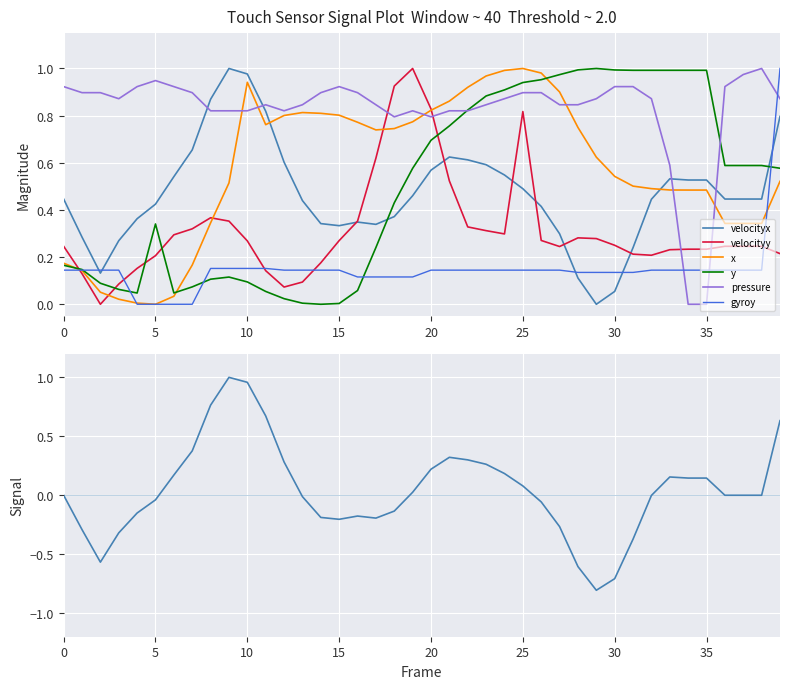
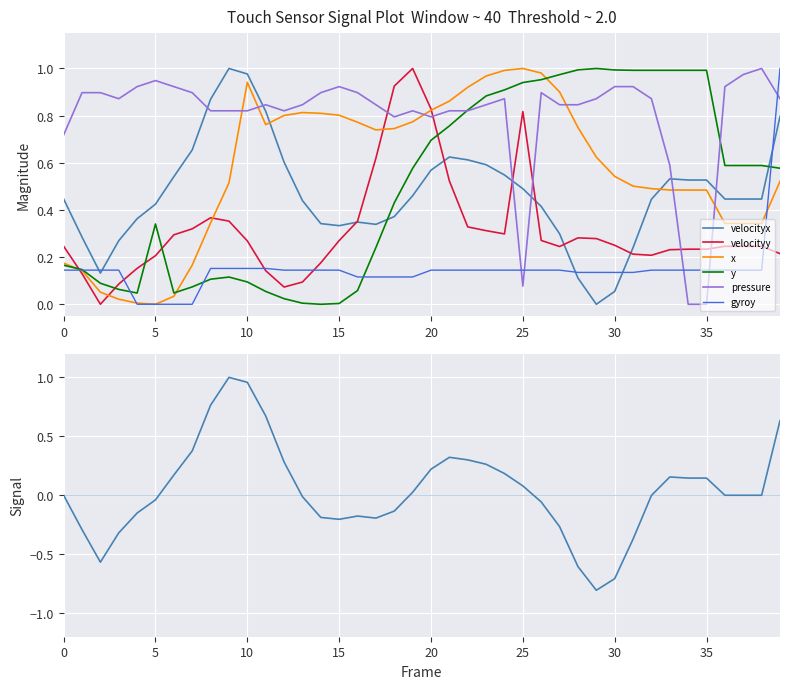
  {
    "Touch Sensor Signal Plot Window ~ 40 Threshold ~ 2.0": {
      "velocityy": {
        "0": 0.25,
        "5": 0.21,
        "10": 0.27,
        "15": 0.27,
        "25": 0.82,
        "30": 0.25
      },
      "x": {
        "10": 0.94,
        "15": 0.80,
        "25": 1.00,
        "30": 0.54,
        "35": 0.48
      },
      "y": {
        "5": 0.34,
        "10": 0.09,
        "15": 0.00,
        "20": 0.70,
        "25": 0.94,
        "30": 0.99,
        "35": 0.99
      },
      "pressure": {
-       "0": 0.92,
+       "0": 0.72,
        "5": 0.95,
        "10": 0.82,
        "15": 0.92,
        "20": 0.79,
-       "25": 0.90,
+       "25": 0.08,
        "30": 0.92
      }
    }
  }
